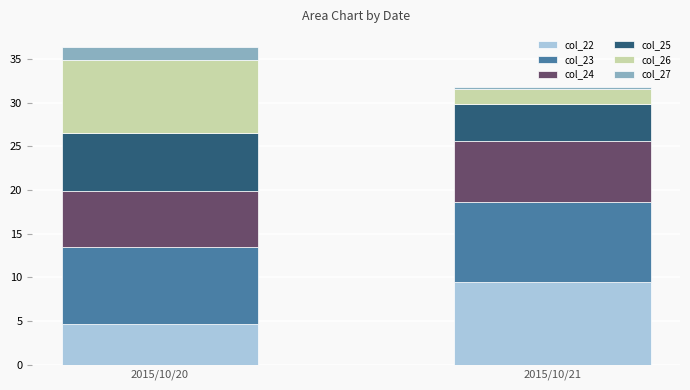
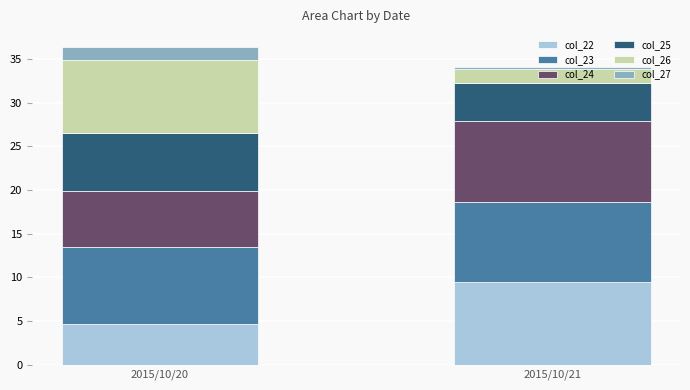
  {
    "col_23": {
      "2015/10/20": 9,
      "2015/10/21": 9
    },
    "col_24": {
      "2015/10/20": 6,
-     "2015/10/21": 7
+     "2015/10/21": 9
    },
    "col_25": {
      "2015/10/20": 7,
      "2015/10/21": 4
    },
    "col_26": {
      "2015/10/20": 8,
      "2015/10/21": 2
    }
  }
